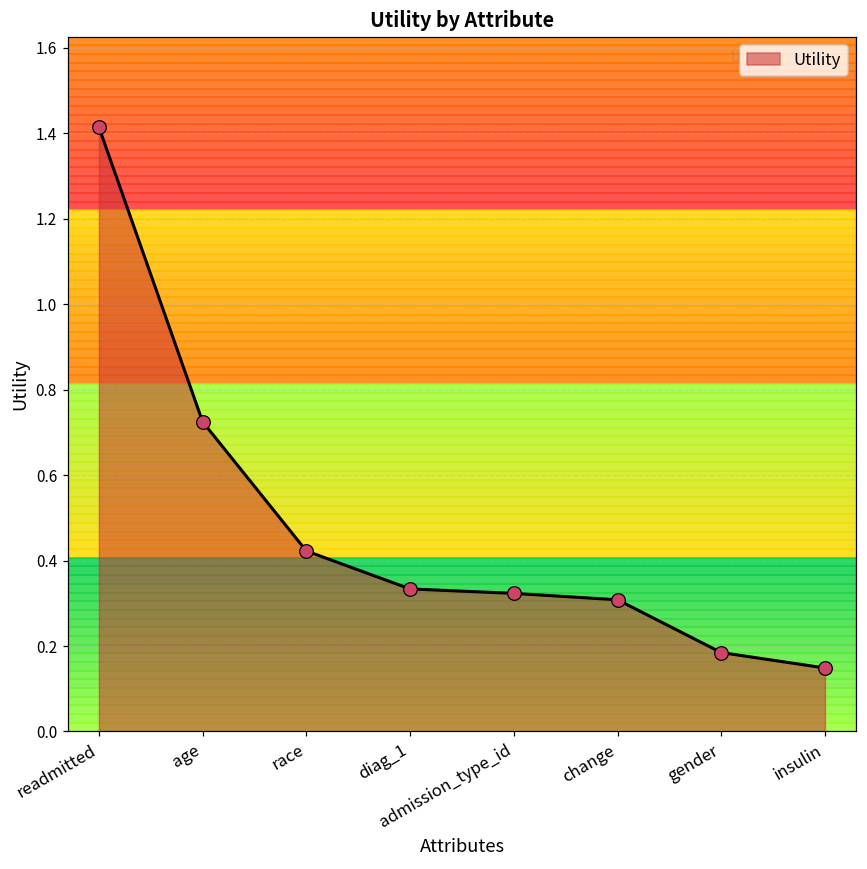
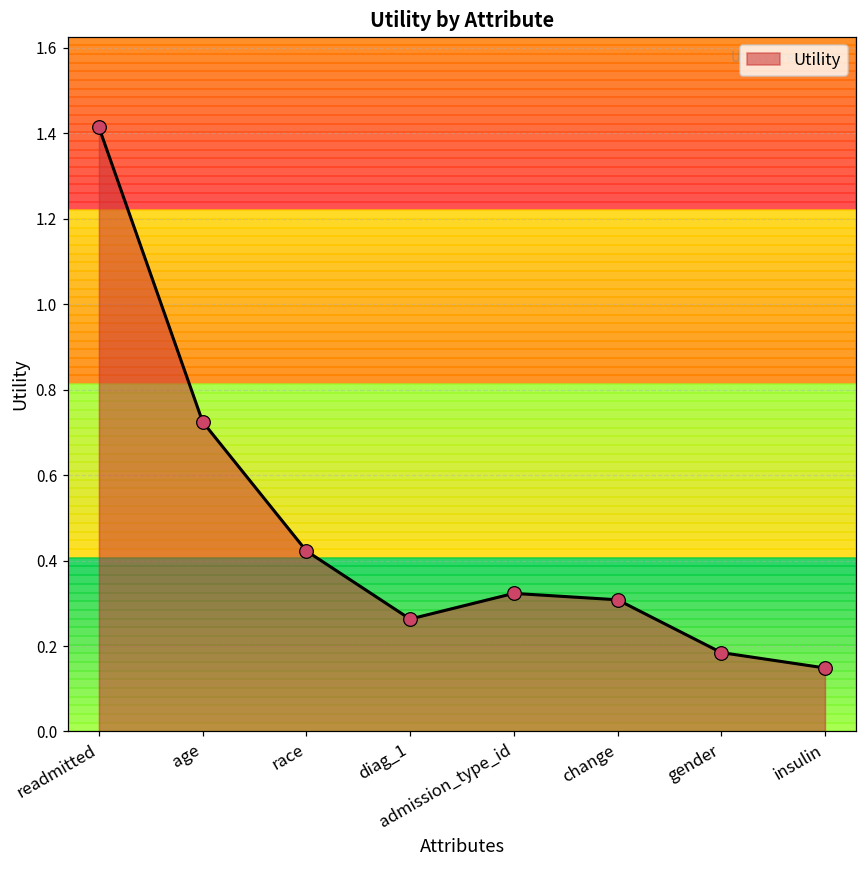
  {
    "readmitted": 1.41,
    "age": 0.72,
    "race": 0.42,
-   "diag_1": 0.33,
+   "diag_1": 0.26,
    "admission_type_id": 0.32,
    "change": 0.31,
    "gender": 0.18,
    "insulin": 0.15
  }
